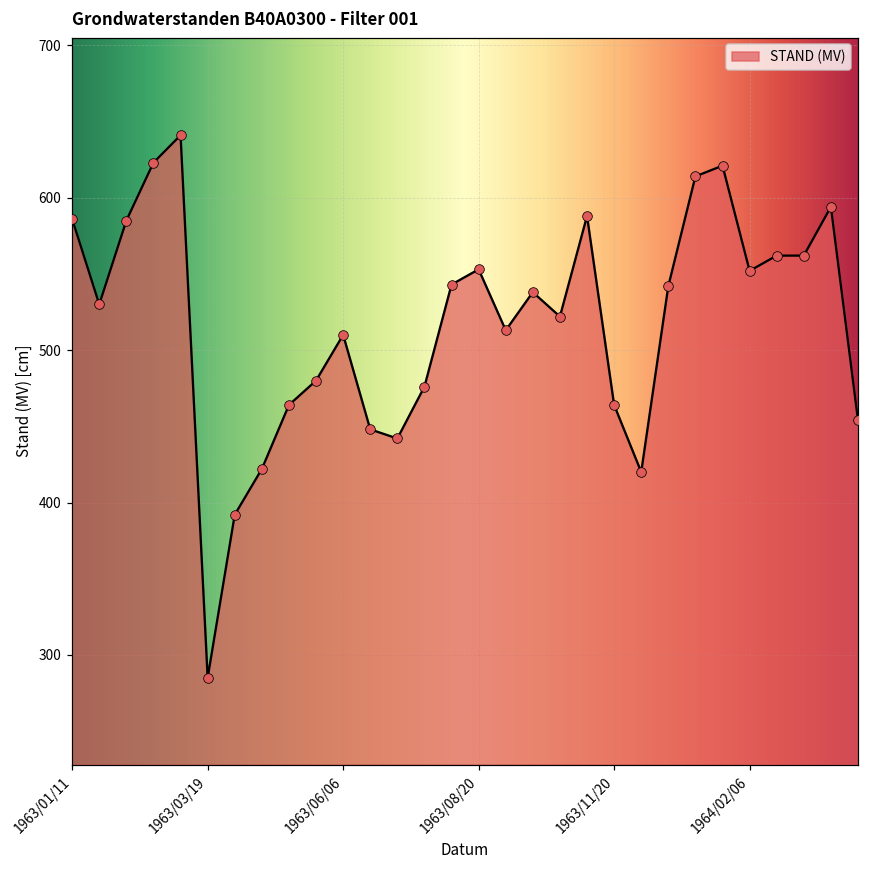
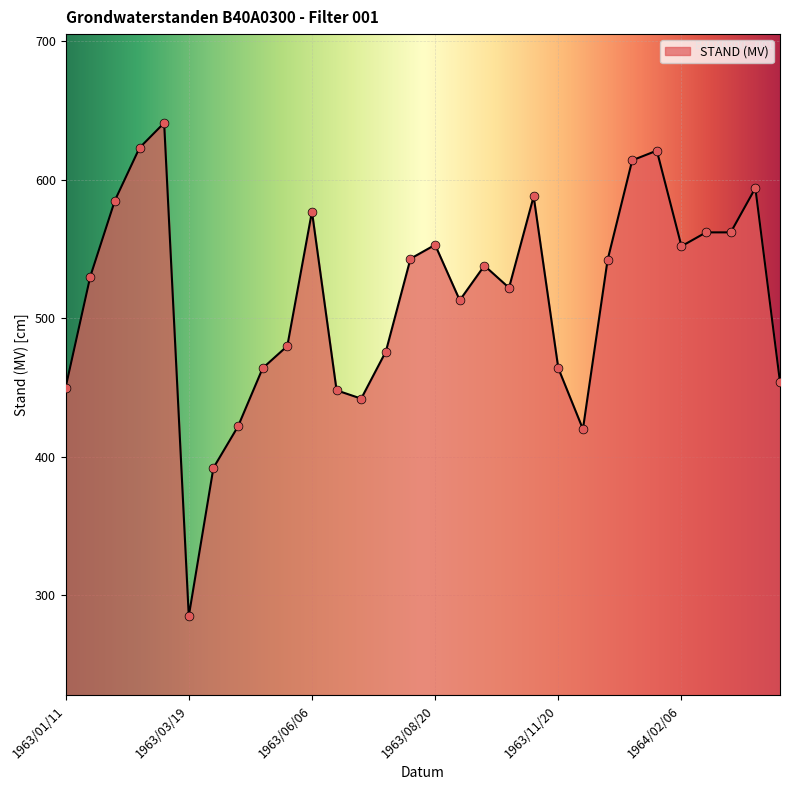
  {
-   "1963/01/11": 586,
+   "1963/01/11": 450,
    "1963/03/19": 285,
-   "1963/06/06": 510,
+   "1963/06/06": 577,
    "1963/08/20": 553,
    "1963/11/20": 464,
    "1964/02/06": 552
  }
